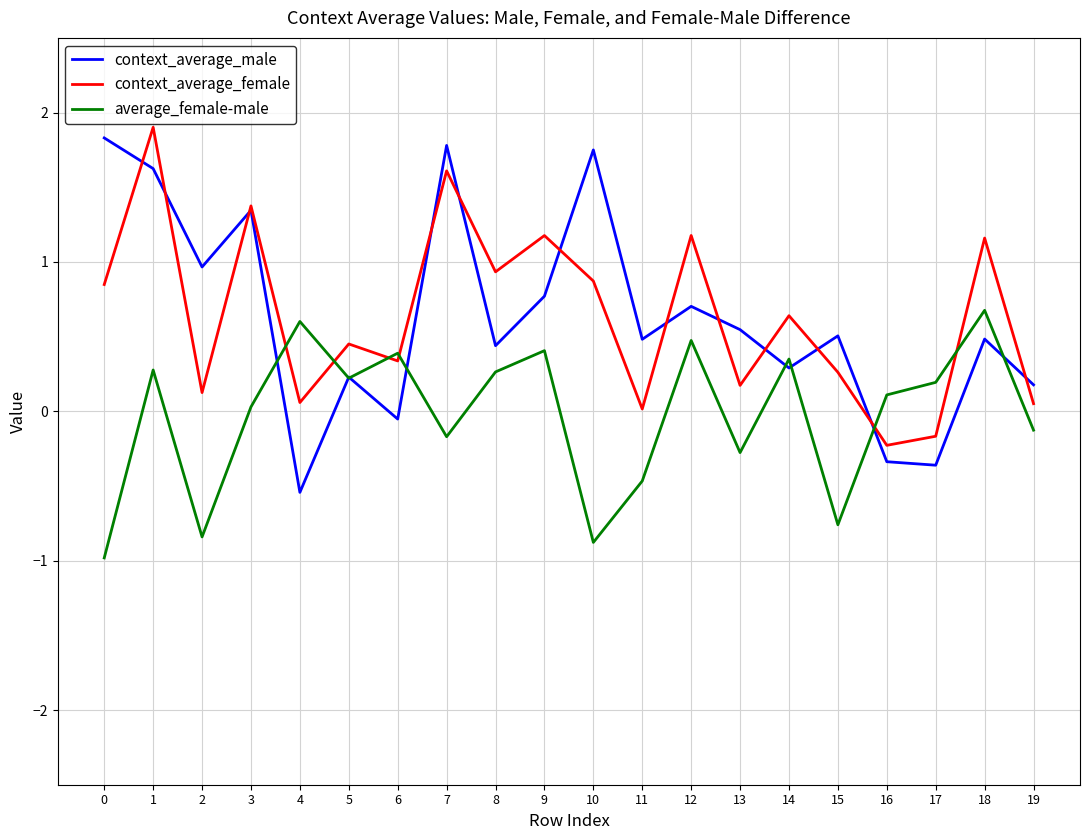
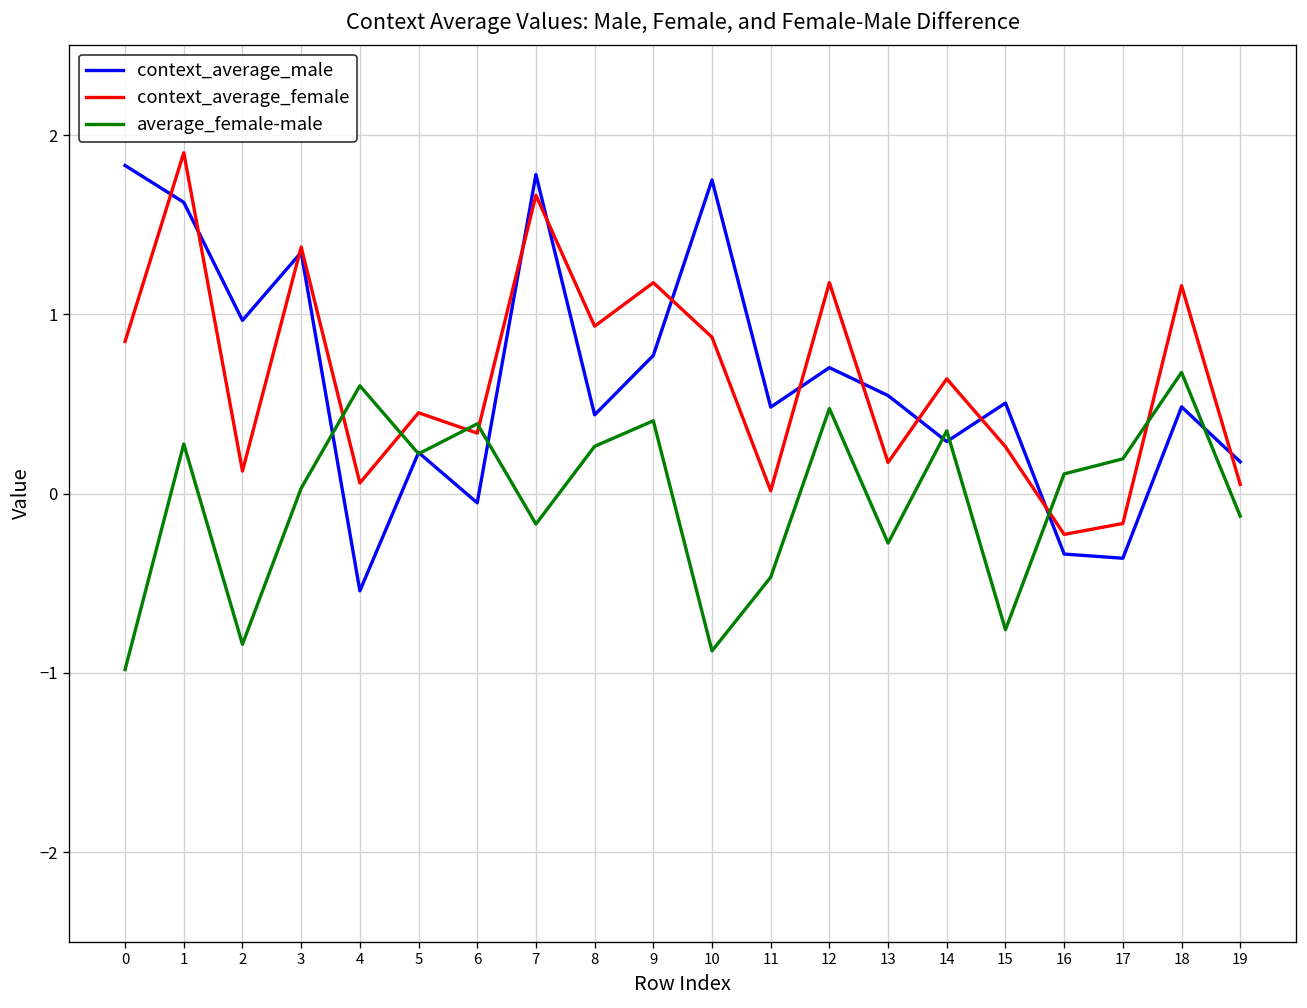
  {
    "context_average_male": {
      "0": 1.83,
      "1": 1.62,
      "2": 0.97,
      "3": 1.35,
      "4": -0.54,
      "6": -0.05,
      "7": 1.78,
      "8": 0.44,
      "9": 0.77,
      "10": 1.75,
      "11": 0.48,
      "12": 0.70,
      "13": 0.55,
      "14": 0.29,
      "15": 0.51,
      "16": -0.34,
      "17": -0.36,
      "18": 0.48,
      "19": 0.18
    },
    "context_average_female": {
      "0": 0.85,
      "1": 1.90,
      "2": 0.13,
      "3": 1.38,
      "4": 0.06,
      "5": 0.45,
      "6": 0.34,
-     "7": 1.61,
+     "7": 1.66,
      "8": 0.93,
      "9": 1.18,
      "10": 0.87,
      "11": 0.02,
      "12": 1.18,
      "13": 0.17,
      "14": 0.64,
      "15": 0.26,
      "16": -0.23,
      "17": -0.17,
      "18": 1.16,
      "19": 0.05
    },
    "average_female-male": {
      "0": -0.98,
      "1": 0.28,
      "2": -0.84,
      "3": 0.03,
      "4": 0.60,
      "6": 0.39,
      "7": -0.17,
      "8": 0.26,
      "9": 0.41,
      "10": -0.88,
      "11": -0.47,
      "12": 0.47,
      "13": -0.28,
      "14": 0.35,
      "15": -0.76,
      "16": 0.11,
      "17": 0.19,
      "18": 0.68,
      "19": -0.13
    }
  }
